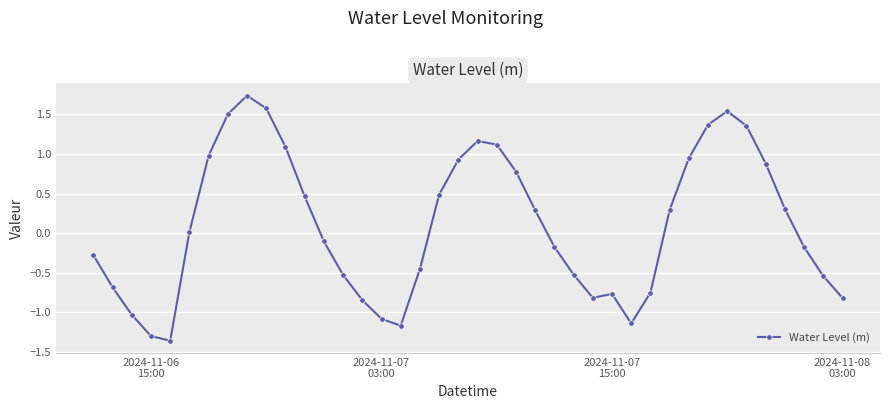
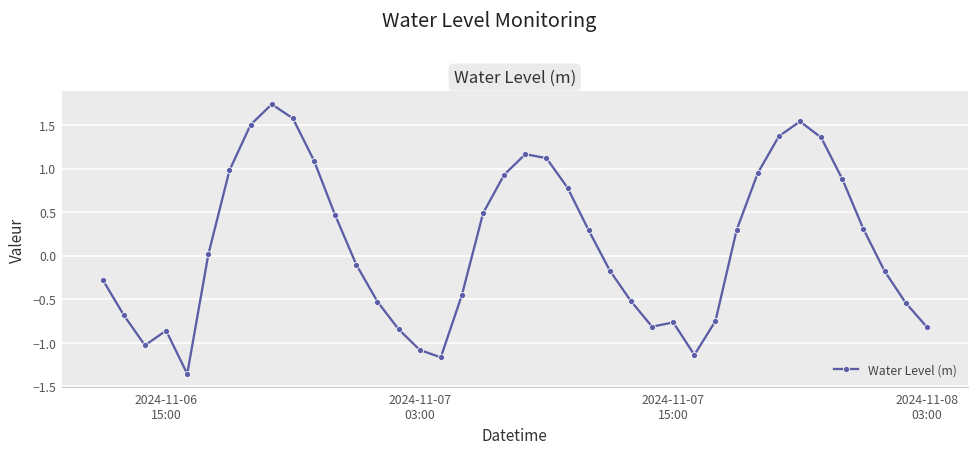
  {
-   "2024-11-06 15:00": -1.3,
+   "2024-11-06 15:00": -0.9,
    "2024-11-07 03:00": -1.1,
    "2024-11-07 15:00": -0.8,
    "2024-11-08 03:00": -0.8
  }
